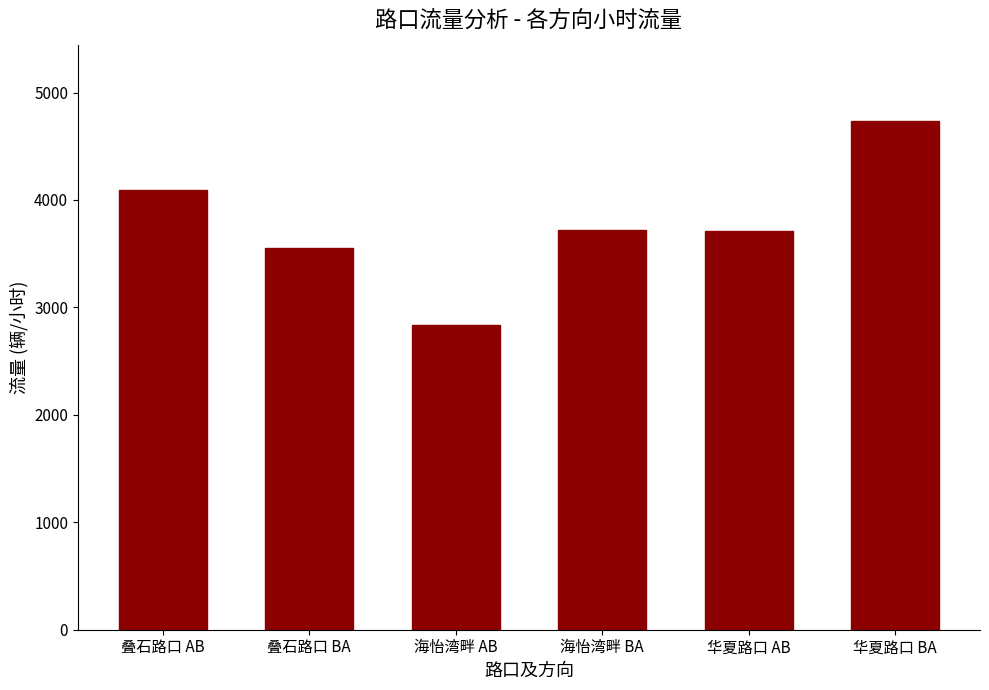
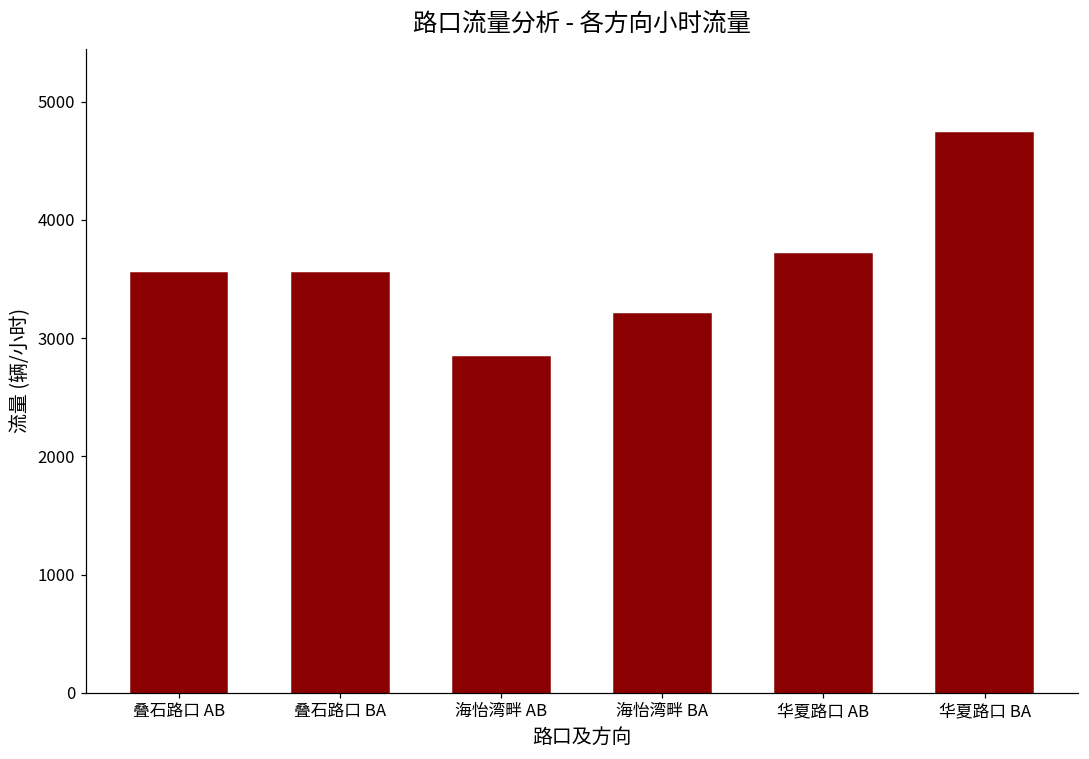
  {
-   "叠石路口 AB": 4090,
+   "叠石路口 AB": 3560,
    "叠石路口 BA": 3550,
    "海怡湾畔 AB": 2840,
-   "海怡湾畔 BA": 3720,
+   "海怡湾畔 BA": 3200,
    "华夏路口 AB": 3710,
    "华夏路口 BA": 4740
  }
